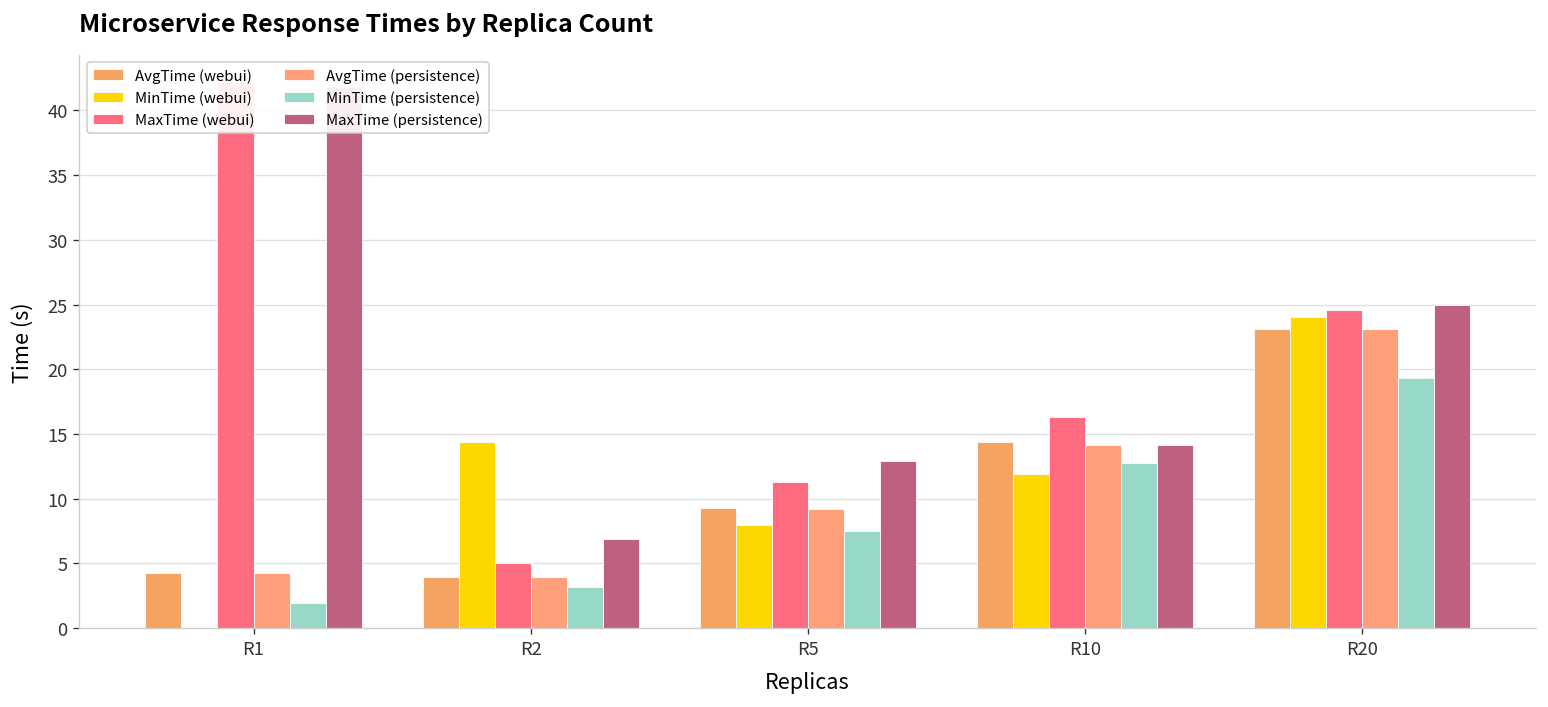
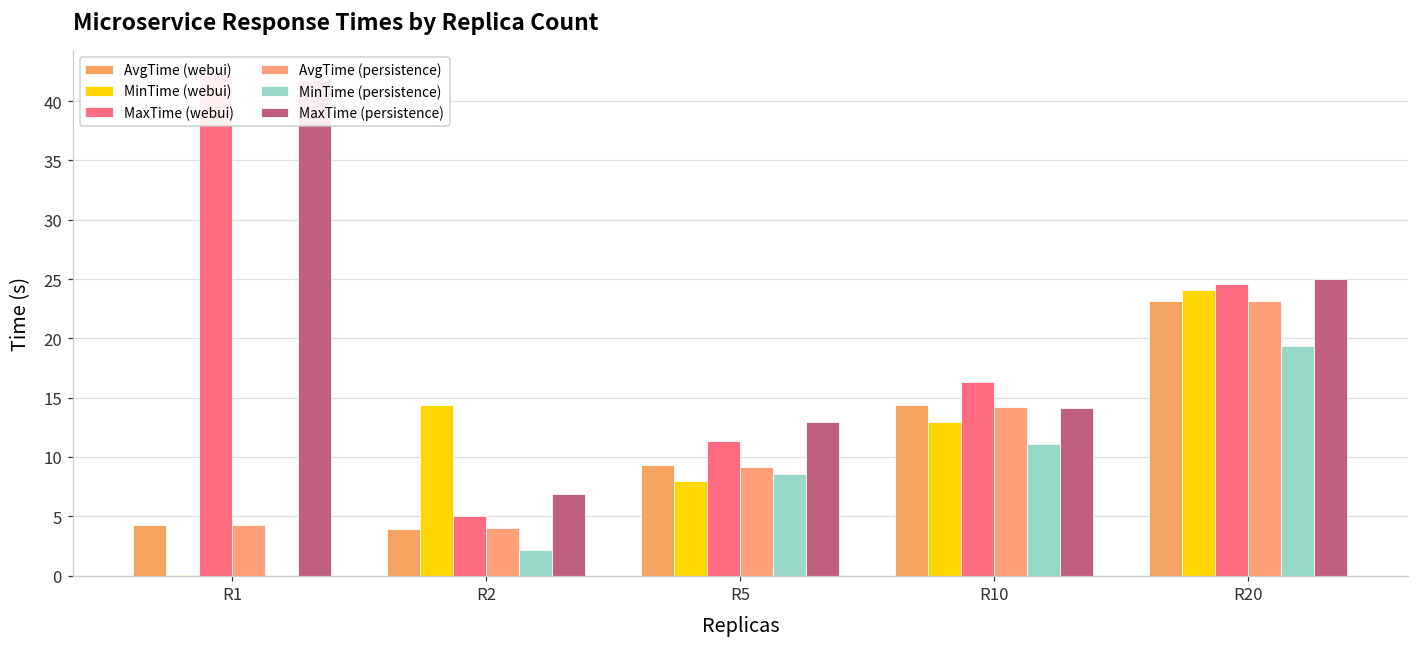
  {
    "MinTime (webui)": {
      "R2": 14.4,
      "R5": 8.0,
-     "R10": 11.9,
+     "R10": 13.0,
      "R20": 24.0
    },
    "MinTime (persistence)": {
-     "R1": 1.9,
-     "R2": 3.2,
-     "R5": 7.5,
-     "R10": 12.8,
+     "R1": 0.1,
+     "R2": 2.1,
+     "R5": 8.5,
+     "R10": 11.1,
      "R20": 19.3
    },
    "MaxTime (persistence)": {
      "R2": 6.9,
      "R5": 12.9,
      "R10": 14.2,
      "R20": 25.0
    }
  }
